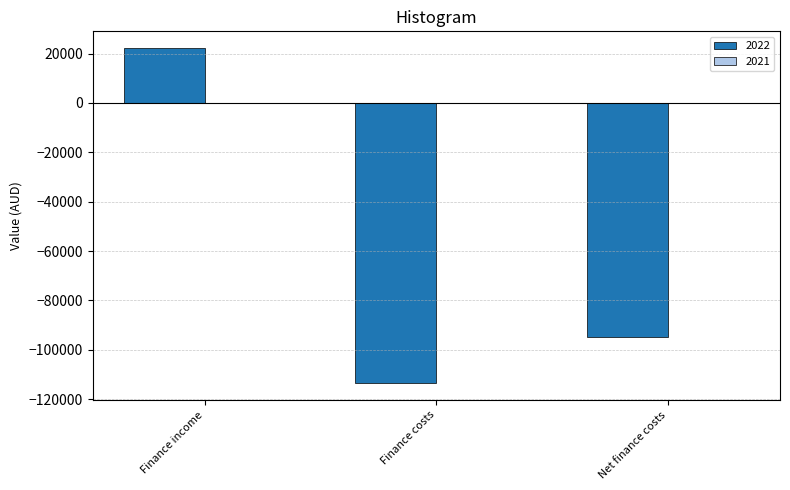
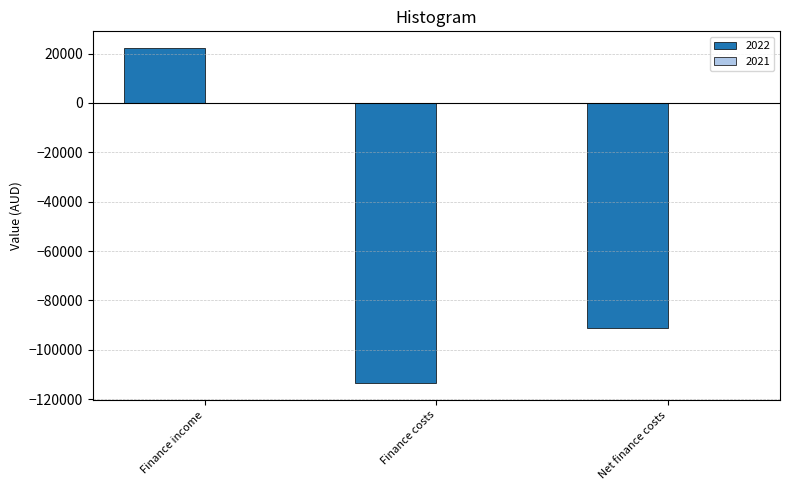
  {
    "2022": {
      "Finance income": 22000,
      "Finance costs": -114000,
-     "Net finance costs": -95000
+     "Net finance costs": -91000
    },
    "2021": {
      "Finance income": 0,
      "Finance costs": 0,
      "Net finance costs": 0
    }
  }
